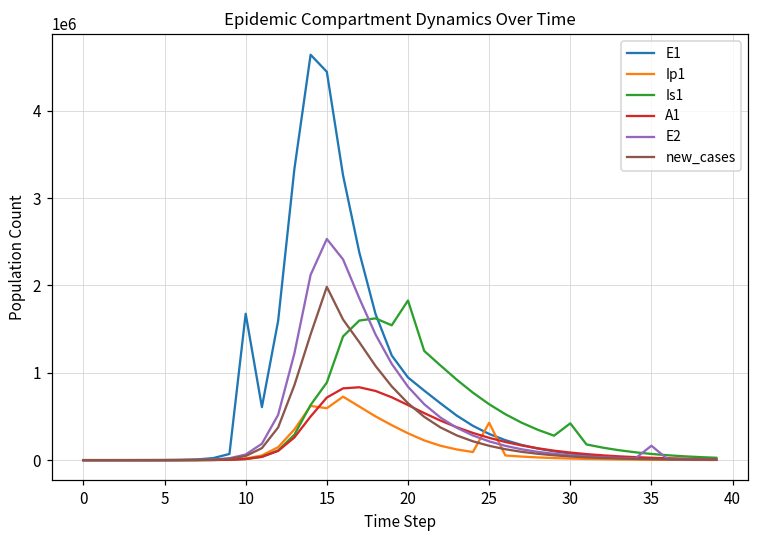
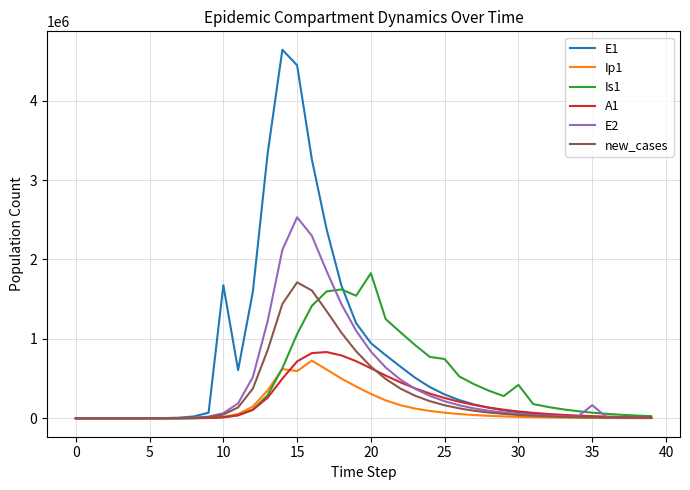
  {
    "E1": {
      "10": 1700000,
      "15": 4400000,
      "20": 900000,
      "25": 300000
    },
    "Ip1": {
      "15": 600000,
      "20": 300000,
-     "25": 400000
+     "25": 100000
    },
    "Is1": {
-     "15": 900000,
+     "15": 1100000,
      "20": 1800000,
-     "25": 600000,
+     "25": 700000,
      "30": 400000,
      "35": 100000
    },
    "A1": {
      "15": 700000,
      "25": 300000
    },
    "E2": {
      "15": 2500000,
      "20": 800000,
      "25": 200000,
      "35": 200000
    },
    "new_cases": {
-     "15": 2000000,
+     "15": 1700000,
      "25": 200000
    }
  }
